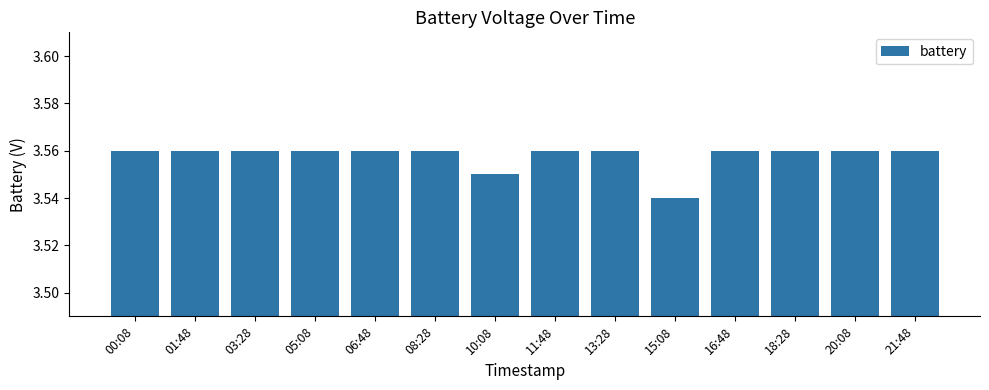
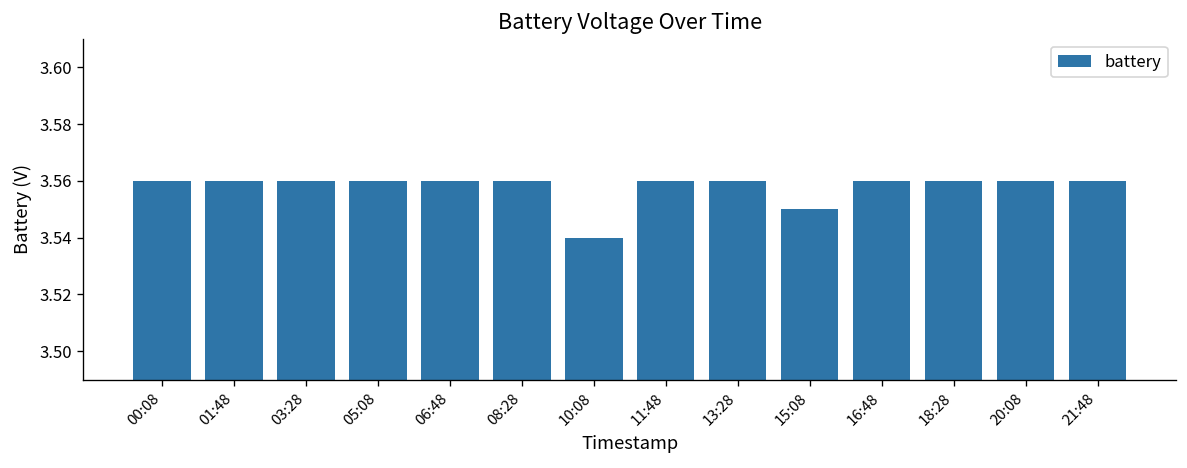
  {
    "00:08": 3.56,
    "01:48": 3.56,
    "03:28": 3.56,
    "05:08": 3.56,
    "06:48": 3.56,
    "08:28": 3.56,
-   "10:08": 3.55,
+   "10:08": 3.54,
    "11:48": 3.56,
    "13:28": 3.56,
-   "15:08": 3.54,
+   "15:08": 3.55,
    "16:48": 3.56,
    "18:28": 3.56,
    "20:08": 3.56,
    "21:48": 3.56
  }
